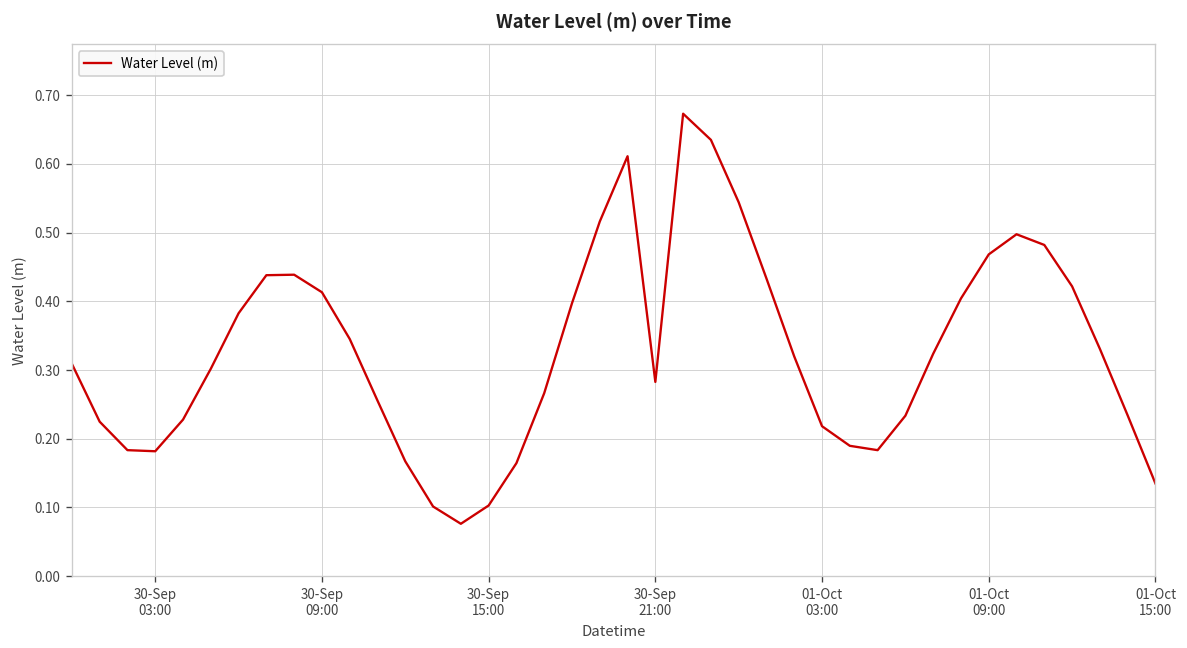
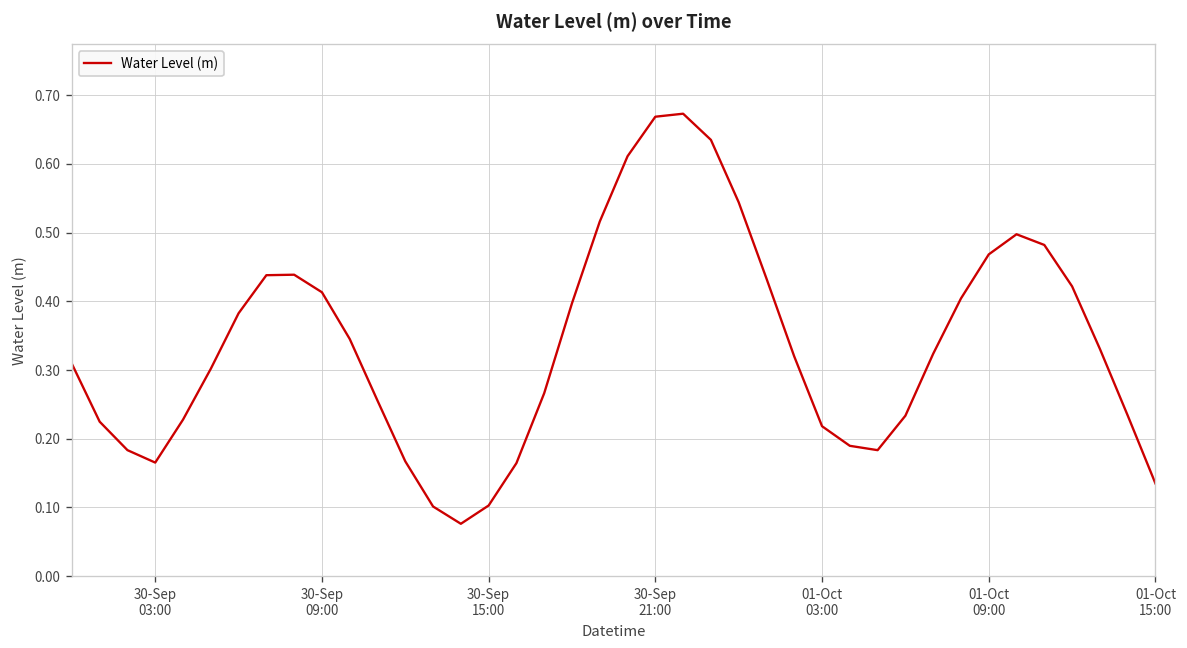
  {
-   "30-Sep 03:00": 0.18,
+   "30-Sep 03:00": 0.17,
    "30-Sep 09:00": 0.41,
    "30-Sep 15:00": 0.10,
-   "30-Sep 21:00": 0.28,
+   "30-Sep 21:00": 0.67,
    "01-Oct 03:00": 0.22,
    "01-Oct 09:00": 0.47,
    "01-Oct 15:00": 0.13
  }
